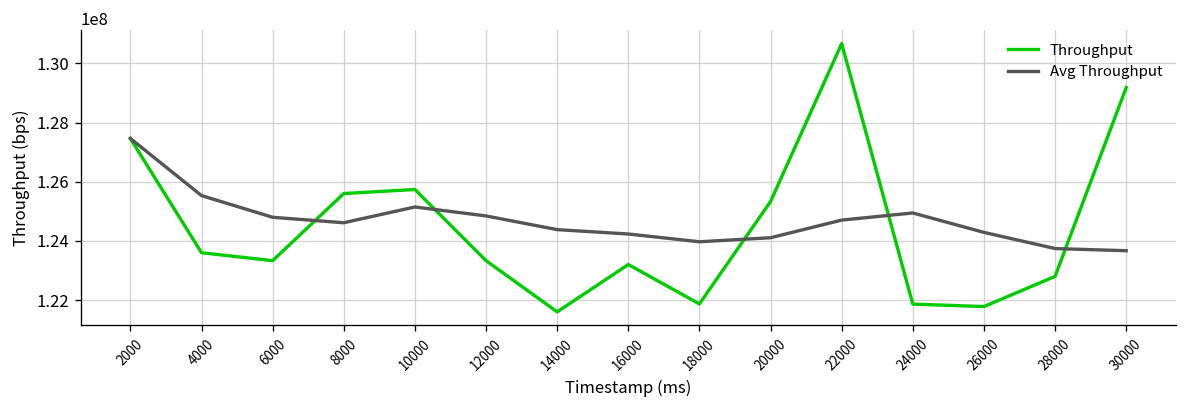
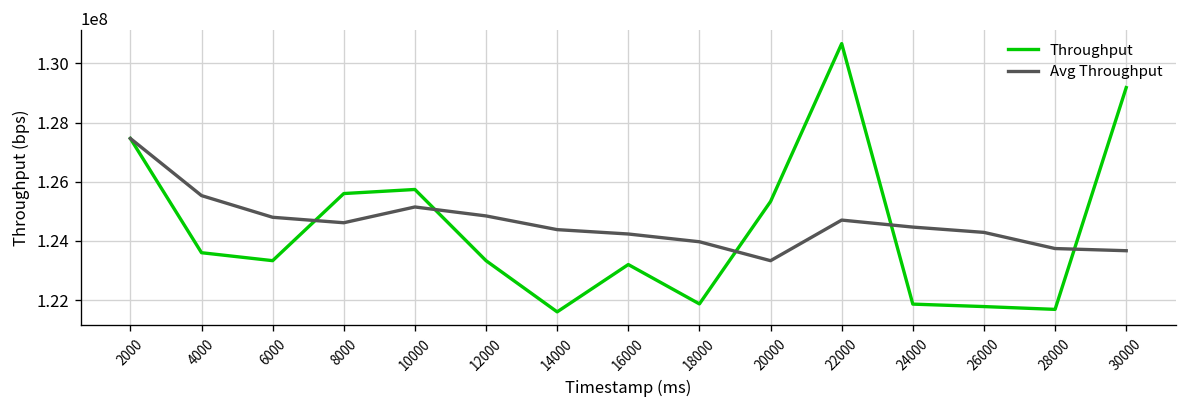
  {
    "Throughput": {
      "4000": 123600000,
      "6000": 123300000,
      "8000": 125600000,
      "10000": 125700000,
      "12000": 123300000,
      "14000": 121600000,
      "16000": 123200000,
      "18000": 121900000,
      "20000": 125300000,
      "22000": 130700000,
      "24000": 121900000,
      "26000": 121800000,
-     "28000": 122800000,
+     "28000": 121700000,
      "30000": 129200000
    },
    "Avg Throughput": {
      "4000": 125500000,
      "6000": 124800000,
      "8000": 124600000,
      "10000": 125100000,
      "12000": 124800000,
      "14000": 124400000,
      "16000": 124200000,
      "18000": 124000000,
-     "20000": 124100000,
+     "20000": 123300000,
      "22000": 124700000,
-     "24000": 124900000,
+     "24000": 124500000,
      "26000": 124300000,
      "28000": 123700000,
      "30000": 123700000
    }
  }
